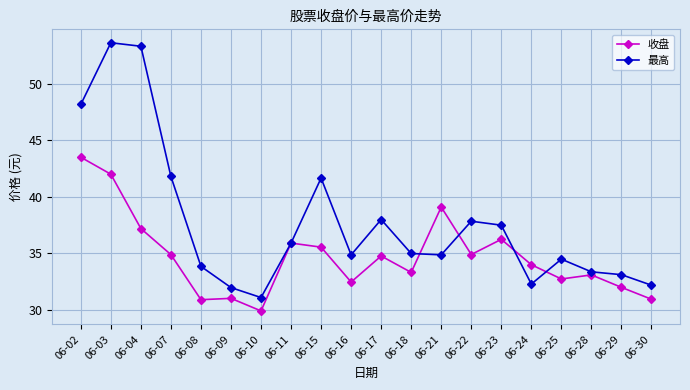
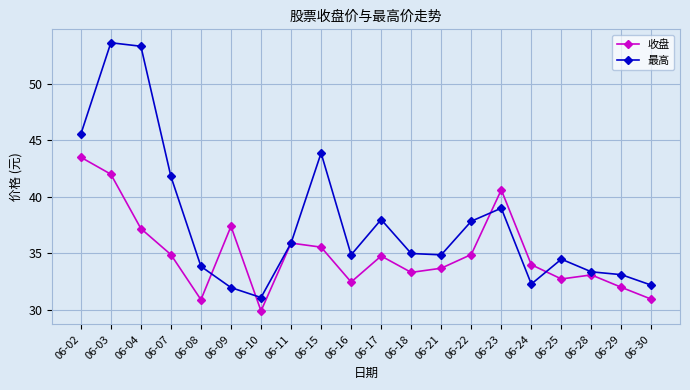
  {
    "收盘": {
      "06-02": 43.5,
      "06-03": 42.0,
      "06-04": 37.2,
      "06-07": 34.9,
      "06-08": 30.9,
-     "06-09": 31.0,
+     "06-09": 37.4,
      "06-10": 29.9,
      "06-15": 35.6,
      "06-16": 32.5,
      "06-17": 34.8,
      "06-18": 33.3,
-     "06-21": 39.1,
+     "06-21": 33.7,
      "06-22": 34.9,
-     "06-23": 36.3,
+     "06-23": 40.6,
      "06-24": 34.0,
      "06-25": 32.8,
      "06-28": 33.1,
      "06-29": 32.0,
      "06-30": 31.0
    },
    "最高": {
-     "06-02": 48.2,
+     "06-02": 45.5,
      "06-03": 53.6,
      "06-04": 53.3,
      "06-07": 41.8,
      "06-08": 33.9,
      "06-09": 32.0,
      "06-10": 31.1,
-     "06-15": 41.7,
+     "06-15": 43.9,
      "06-16": 34.9,
      "06-17": 38.0,
      "06-18": 35.0,
      "06-21": 34.9,
      "06-22": 37.9,
-     "06-23": 37.5,
+     "06-23": 39.0,
      "06-24": 32.3,
      "06-25": 34.5,
      "06-28": 33.4,
      "06-29": 33.1,
      "06-30": 32.2
    }
  }
